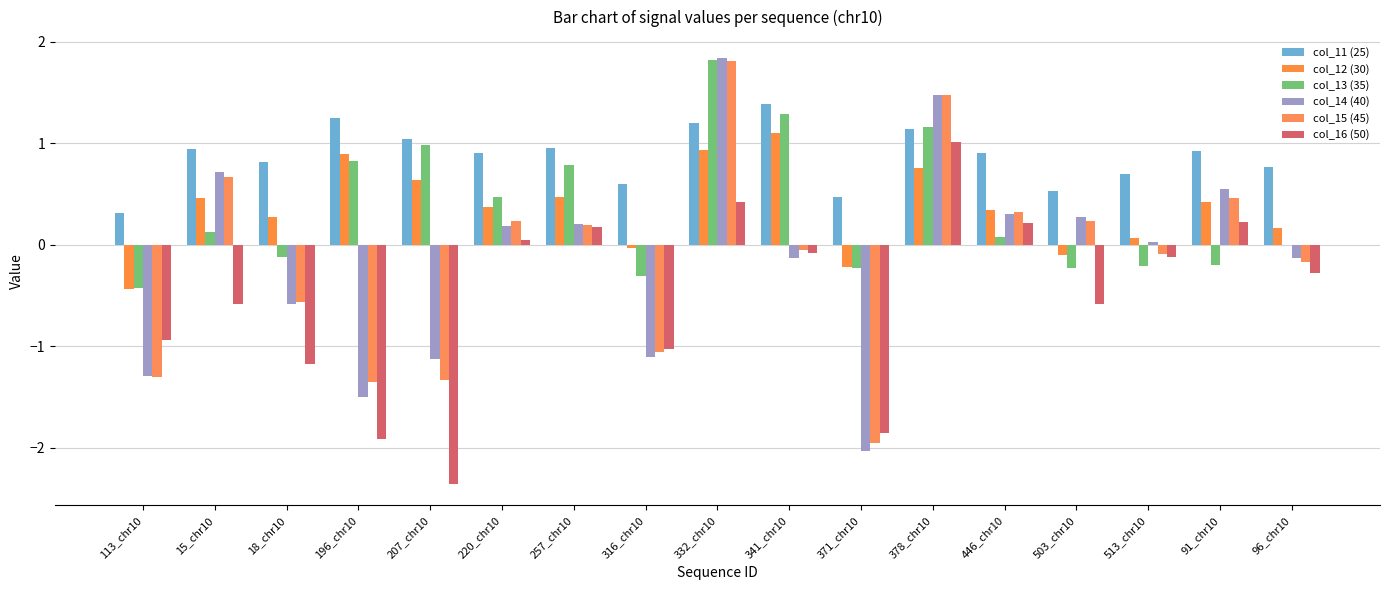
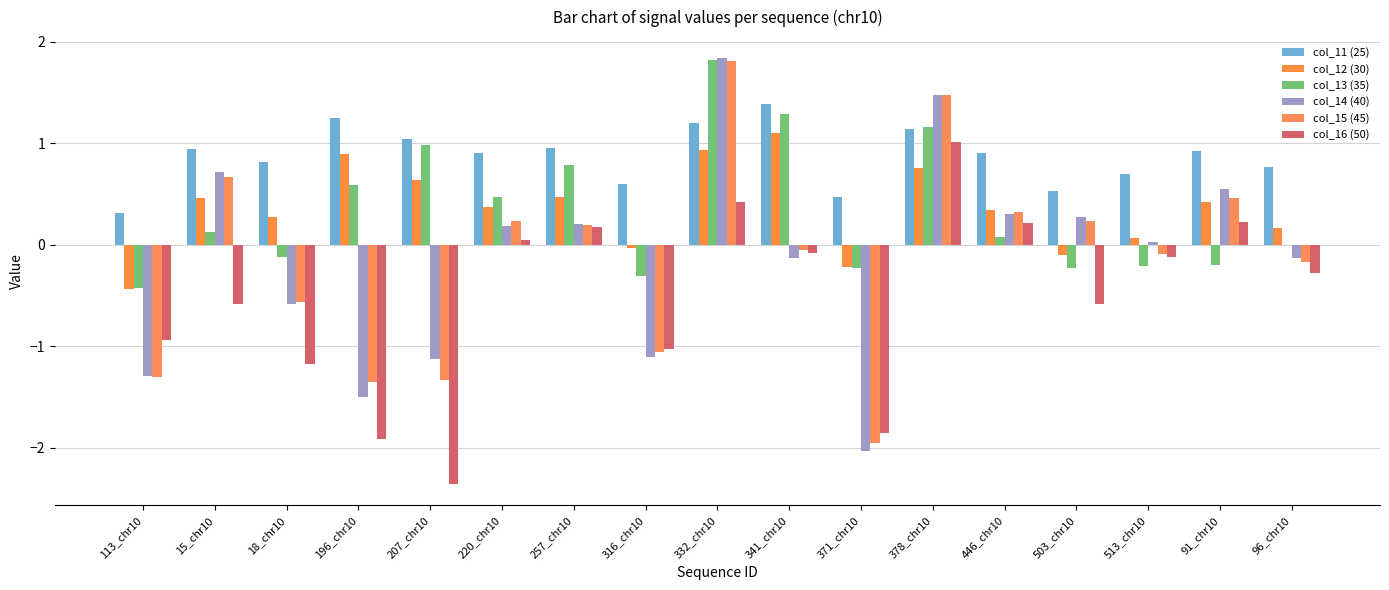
  {
    "col_13 (35)": {
      "113_chr10": -0.43,
      "15_chr10": 0.13,
      "18_chr10": -0.12,
-     "196_chr10": 0.83,
+     "196_chr10": 0.59,
      "207_chr10": 0.98,
      "220_chr10": 0.47,
      "257_chr10": 0.78,
      "316_chr10": -0.31,
      "332_chr10": 1.82,
      "341_chr10": 1.29,
      "371_chr10": -0.23,
      "378_chr10": 1.16,
      "446_chr10": 0.07,
      "503_chr10": -0.23,
      "513_chr10": -0.21,
      "91_chr10": -0.20
    },
    "col_16 (50)": {
      "113_chr10": -0.94,
      "15_chr10": -0.59,
      "18_chr10": -1.17,
      "196_chr10": -1.91,
      "207_chr10": -2.36,
      "220_chr10": 0.04,
      "257_chr10": 0.17,
      "316_chr10": -1.03,
      "332_chr10": 0.42,
      "341_chr10": -0.09,
      "371_chr10": -1.85,
      "378_chr10": 1.01,
      "446_chr10": 0.22,
      "503_chr10": -0.58,
      "513_chr10": -0.12,
      "91_chr10": 0.23,
      "96_chr10": -0.28
    }
  }
